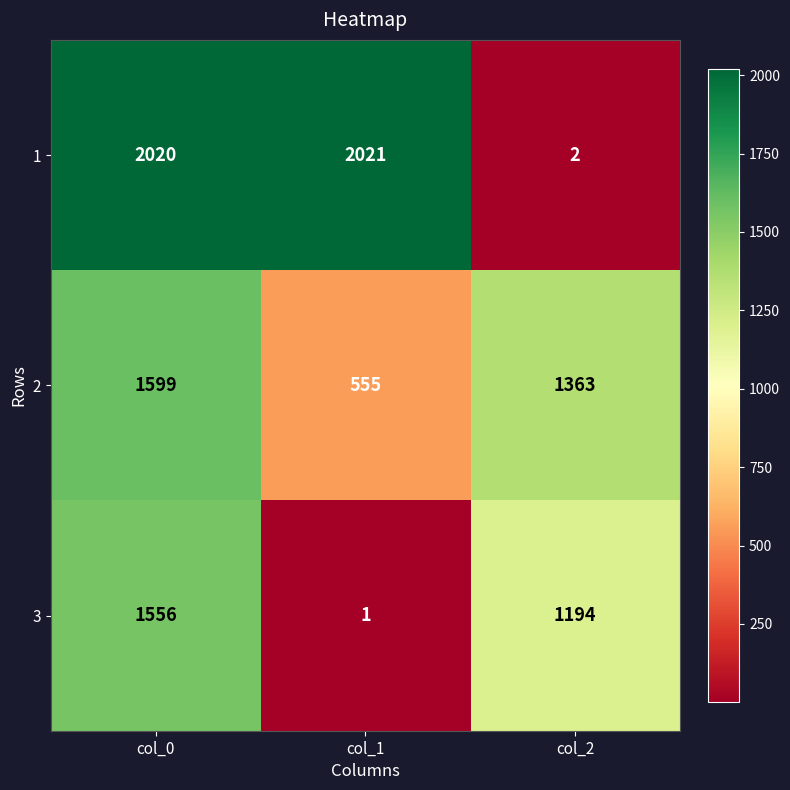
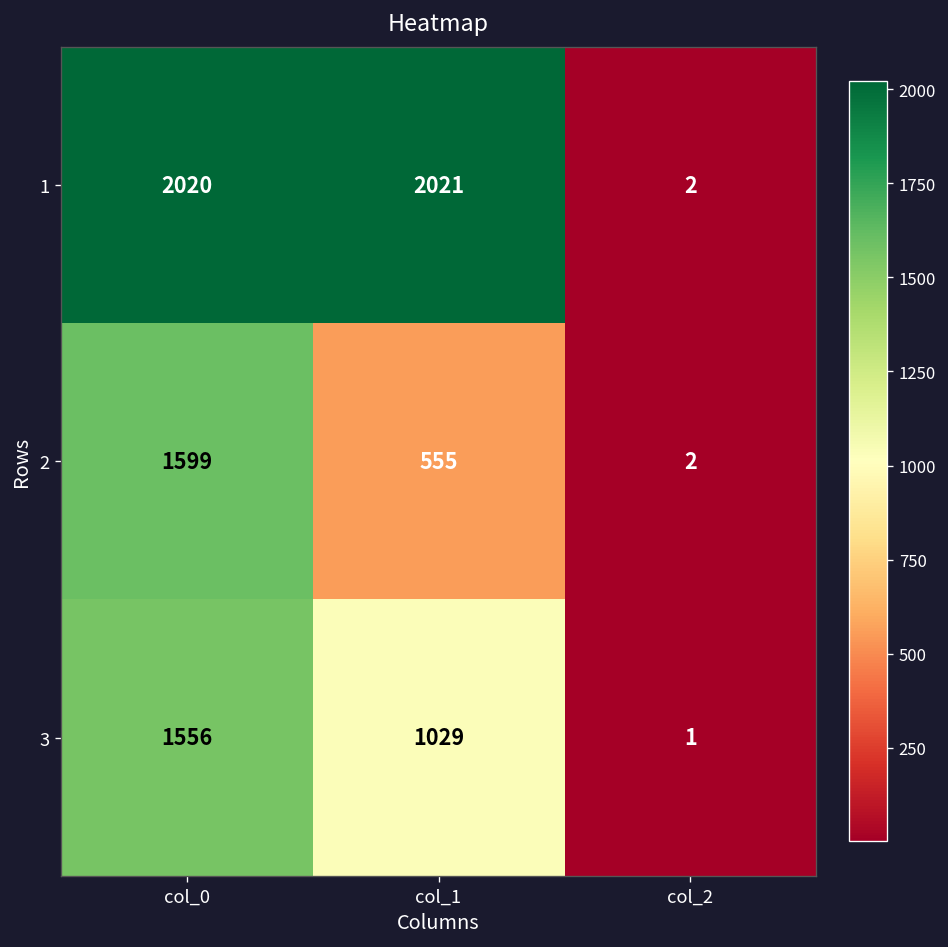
  {
    "1": {
      "col_0": 2020,
      "col_1": 2021,
      "col_2": 2
    },
    "2": {
      "col_0": 1599,
      "col_1": 555,
-     "col_2": 1363
+     "col_2": 2
    },
    "3": {
      "col_0": 1556,
-     "col_1": 1,
-     "col_2": 1194
+     "col_1": 1029,
+     "col_2": 1
    }
  }
